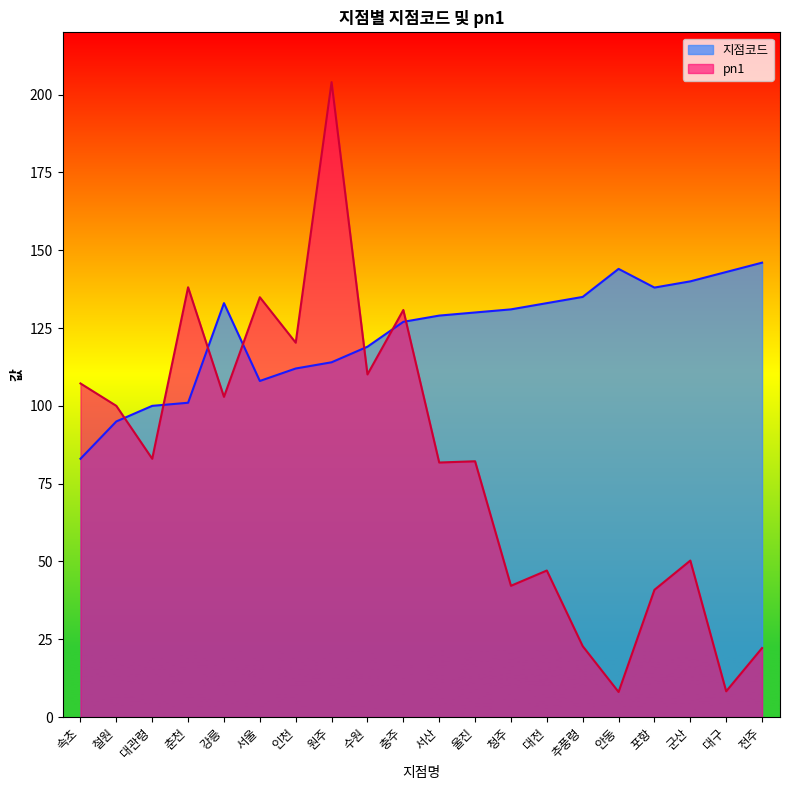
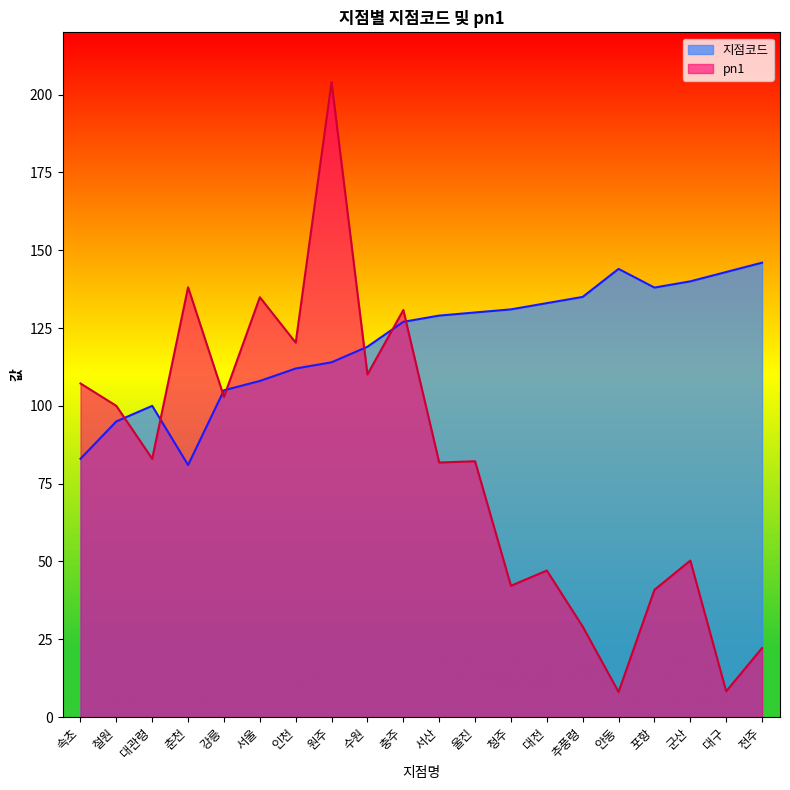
  {
    "지점코드": {
      "속초": 83,
      "철원": 95,
      "대관령": 100,
-     "춘천": 101,
-     "강릉": 133,
+     "춘천": 81,
+     "강릉": 105,
      "서울": 108,
      "인천": 112,
      "원주": 114,
      "수원": 119,
      "충주": 127,
      "서산": 129,
      "울진": 130,
      "청주": 131,
      "대전": 133,
      "추풍령": 135,
      "안동": 144,
      "포항": 138,
      "군산": 140,
      "대구": 143,
      "전주": 146
    },
    "pn1": {
      "속초": 107,
      "철원": 100,
      "대관령": 83,
      "춘천": 138,
      "강릉": 103,
      "서울": 135,
      "인천": 120,
      "원주": 204,
      "수원": 110,
      "충주": 131,
      "서산": 82,
      "울진": 82,
      "청주": 42,
      "대전": 47,
-     "추풍령": 23,
+     "추풍령": 29,
      "안동": 8,
      "포항": 41,
      "군산": 50,
      "대구": 8,
      "전주": 22
    }
  }
